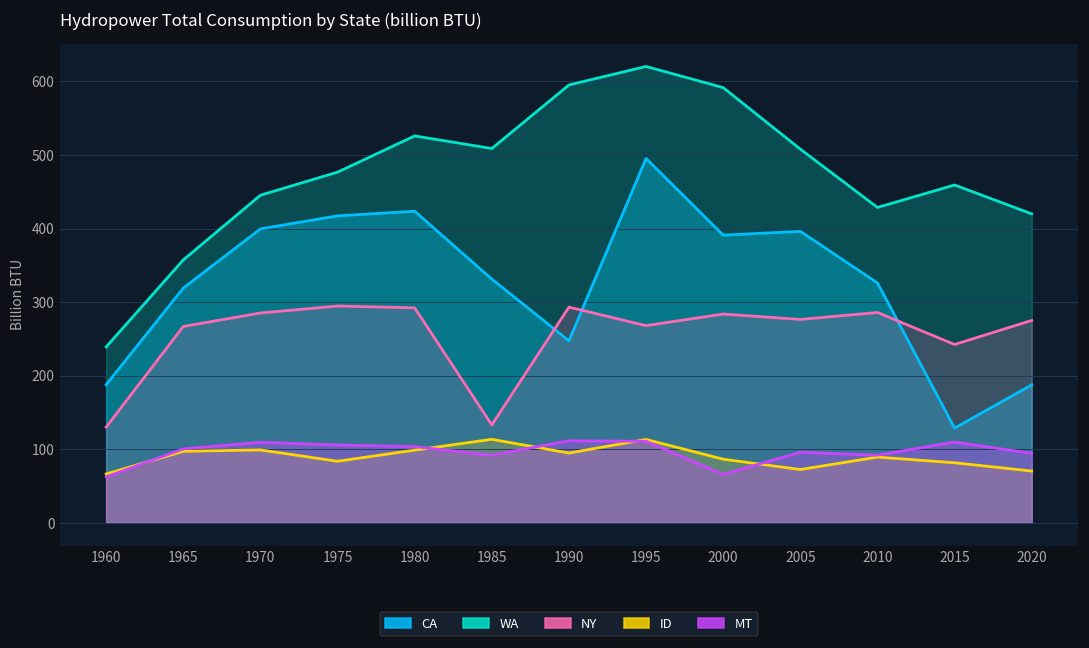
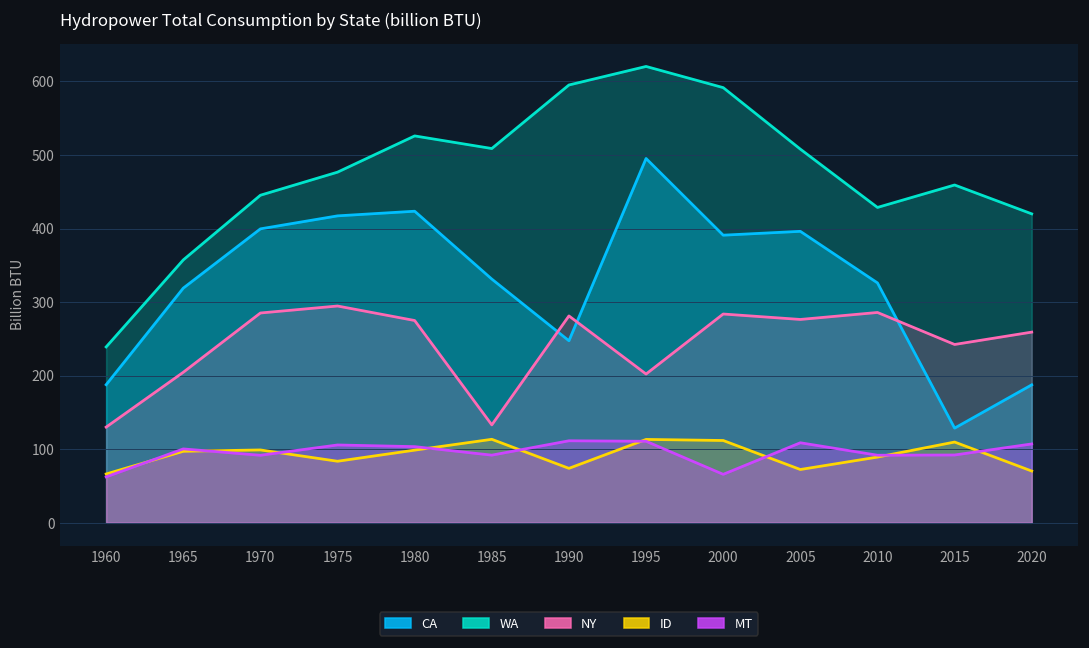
  {
    "NY": {
      "1960": 130,
-     "1965": 270,
+     "1965": 200,
      "1970": 290,
      "1975": 290,
-     "1980": 290,
+     "1980": 280,
      "1985": 130,
-     "1990": 290,
-     "1995": 270,
+     "1990": 280,
+     "1995": 200,
      "2000": 280,
      "2005": 280,
      "2010": 290,
      "2015": 240,
-     "2020": 280
+     "2020": 260
    },
    "ID": {
      "1960": 70,
      "1970": 100,
      "1975": 80,
      "1980": 100,
      "1985": 110,
-     "1990": 90,
-     "2000": 90,
+     "1990": 70,
+     "2000": 110,
      "2005": 70,
-     "2015": 80,
+     "2015": 110,
      "2020": 70
    },
    "MT": {
      "1960": 60,
-     "1970": 110,
+     "1970": 90,
      "1975": 110,
      "1980": 100,
      "1985": 90,
      "1990": 110,
      "2000": 70,
-     "2005": 100,
-     "2015": 110,
-     "2020": 90
+     "2005": 110,
+     "2015": 90,
+     "2020": 110
    }
  }
